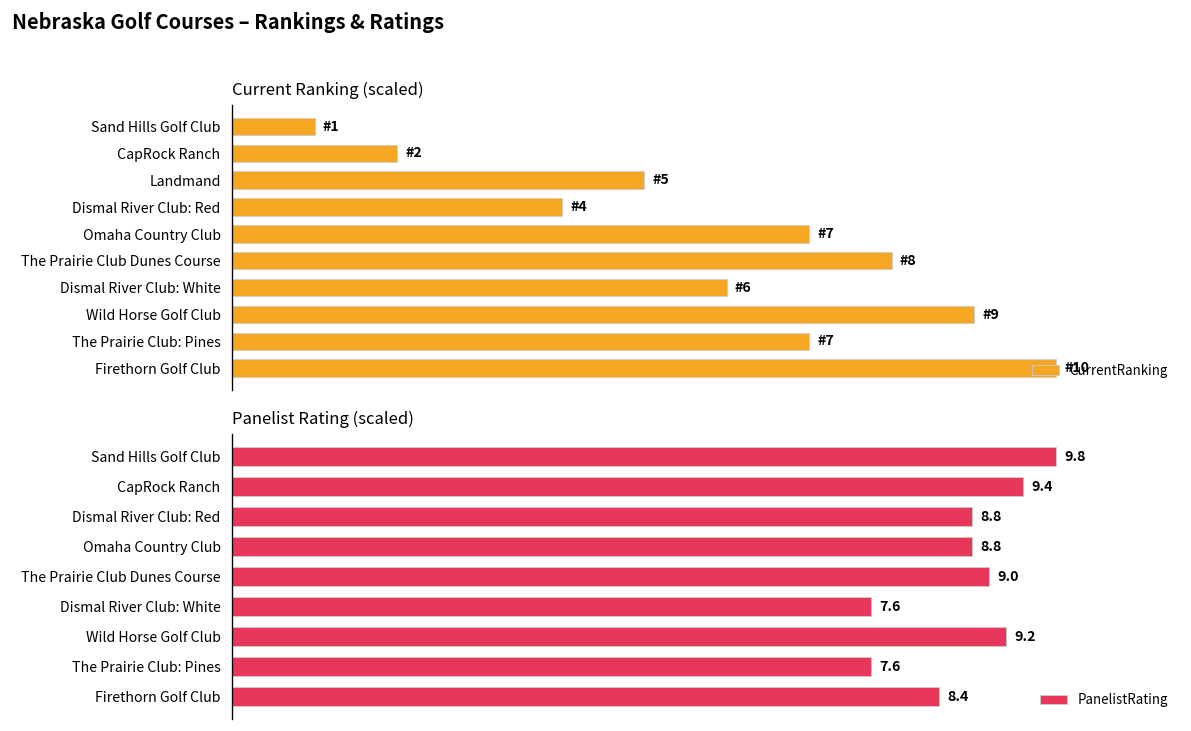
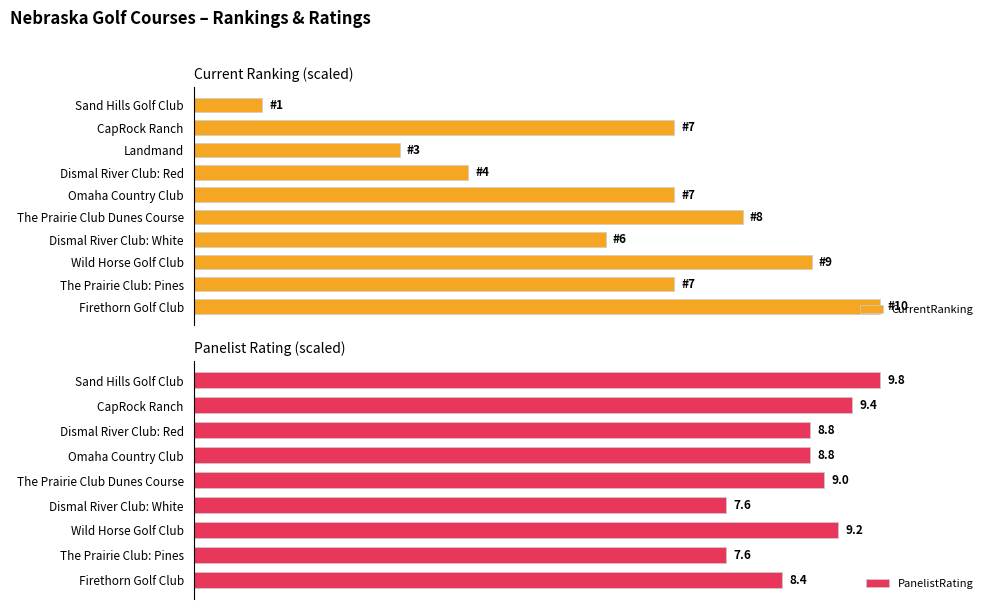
  {
    "Current Ranking (scaled)": {
-     "CapRock Ranch": 2,
-     "Landmand": 5
+     "CapRock Ranch": 7,
+     "Landmand": 3
    }
  }
